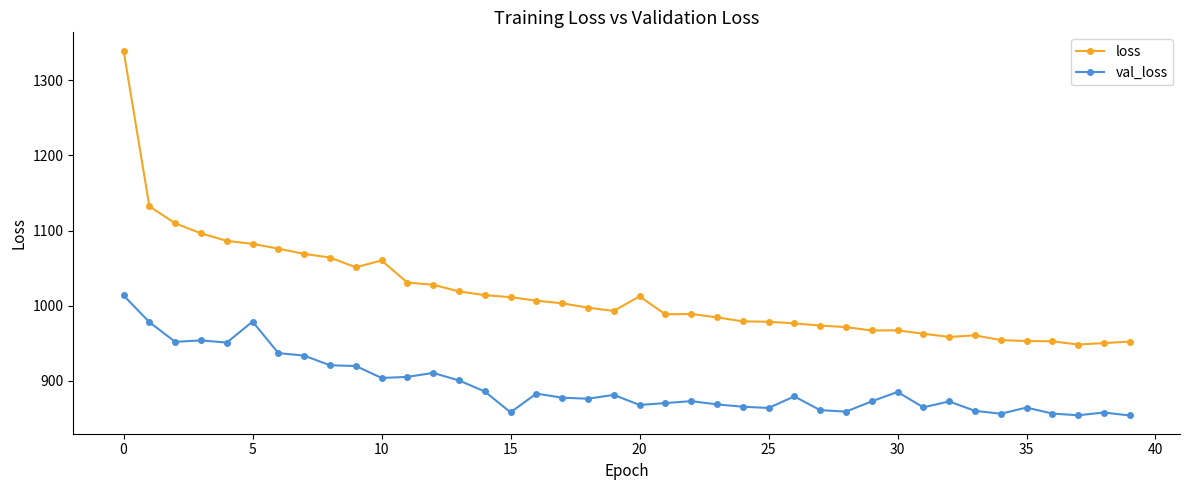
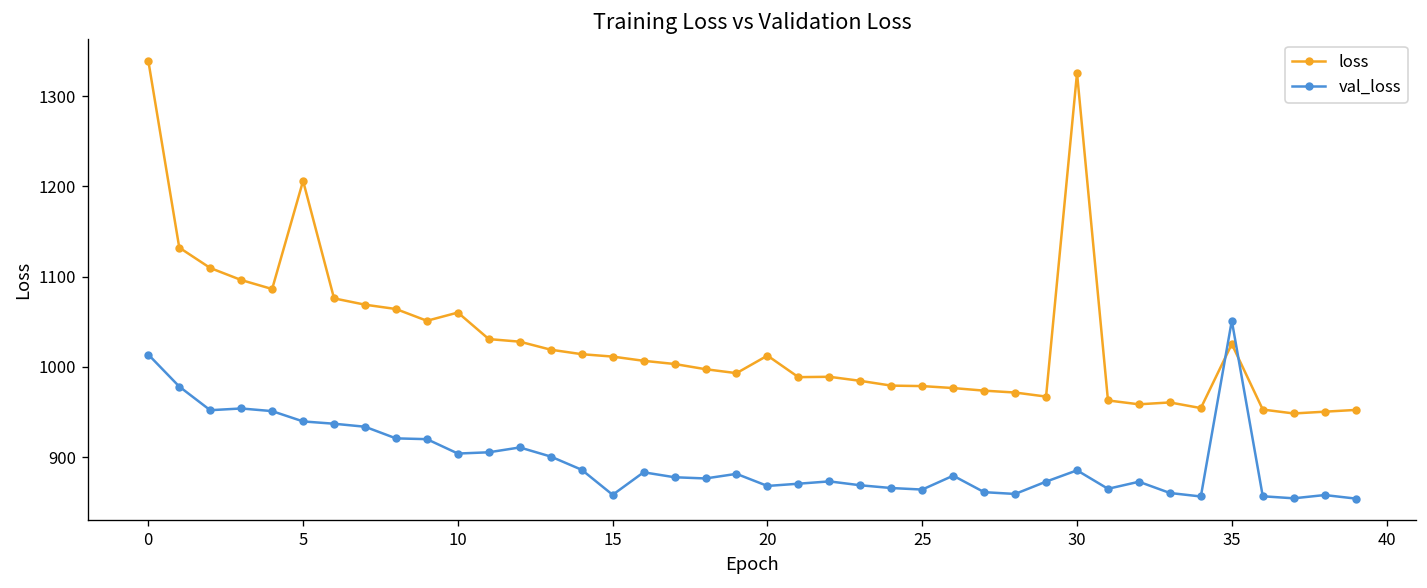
  {
    "loss": {
      "0": 1340,
-     "5": 1080,
+     "5": 1210,
      "10": 1060,
      "15": 1010,
      "20": 1010,
      "25": 980,
-     "30": 970,
-     "35": 950
+     "30": 1330,
+     "35": 1030
    },
    "val_loss": {
      "0": 1010,
-     "5": 980,
+     "5": 940,
      "10": 900,
      "15": 860,
      "20": 870,
      "25": 860,
      "30": 890,
-     "35": 860
+     "35": 1050
    }
  }
